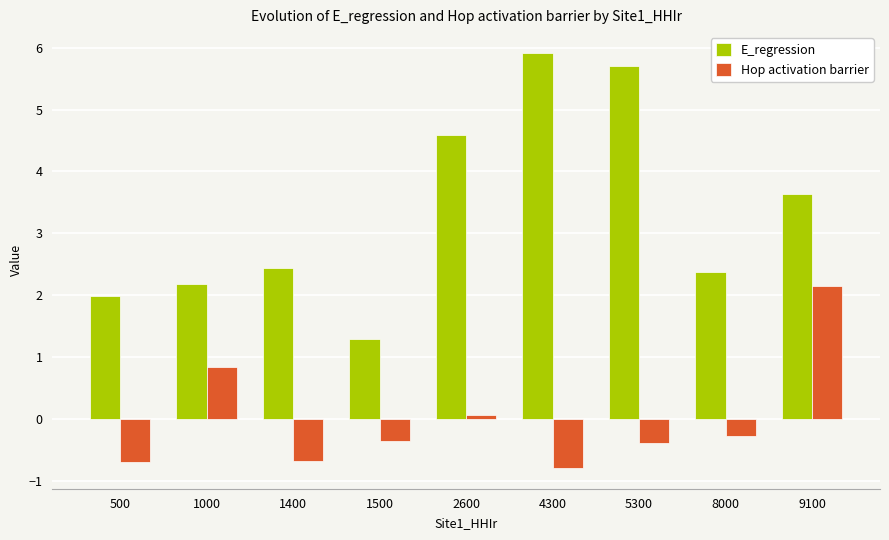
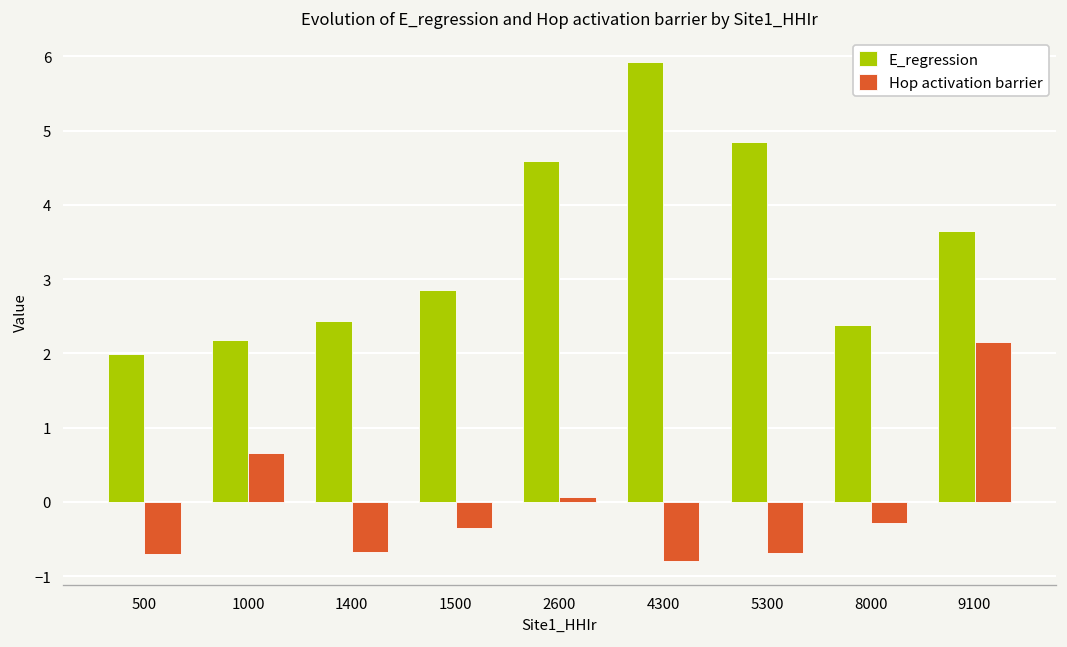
  {
    "E_regression": {
      "500": 2.0,
      "1000": 2.2,
      "1400": 2.4,
-     "1500": 1.3,
+     "1500": 2.9,
      "2600": 4.6,
      "4300": 5.9,
-     "5300": 5.7,
+     "5300": 4.8,
      "8000": 2.4,
      "9100": 3.6
    },
    "Hop activation barrier": {
      "500": -0.7,
-     "1000": 0.8,
+     "1000": 0.7,
      "1400": -0.7,
      "1500": -0.3,
      "2600": 0.1,
      "4300": -0.8,
-     "5300": -0.4,
+     "5300": -0.7,
      "8000": -0.3,
      "9100": 2.2
    }
  }
